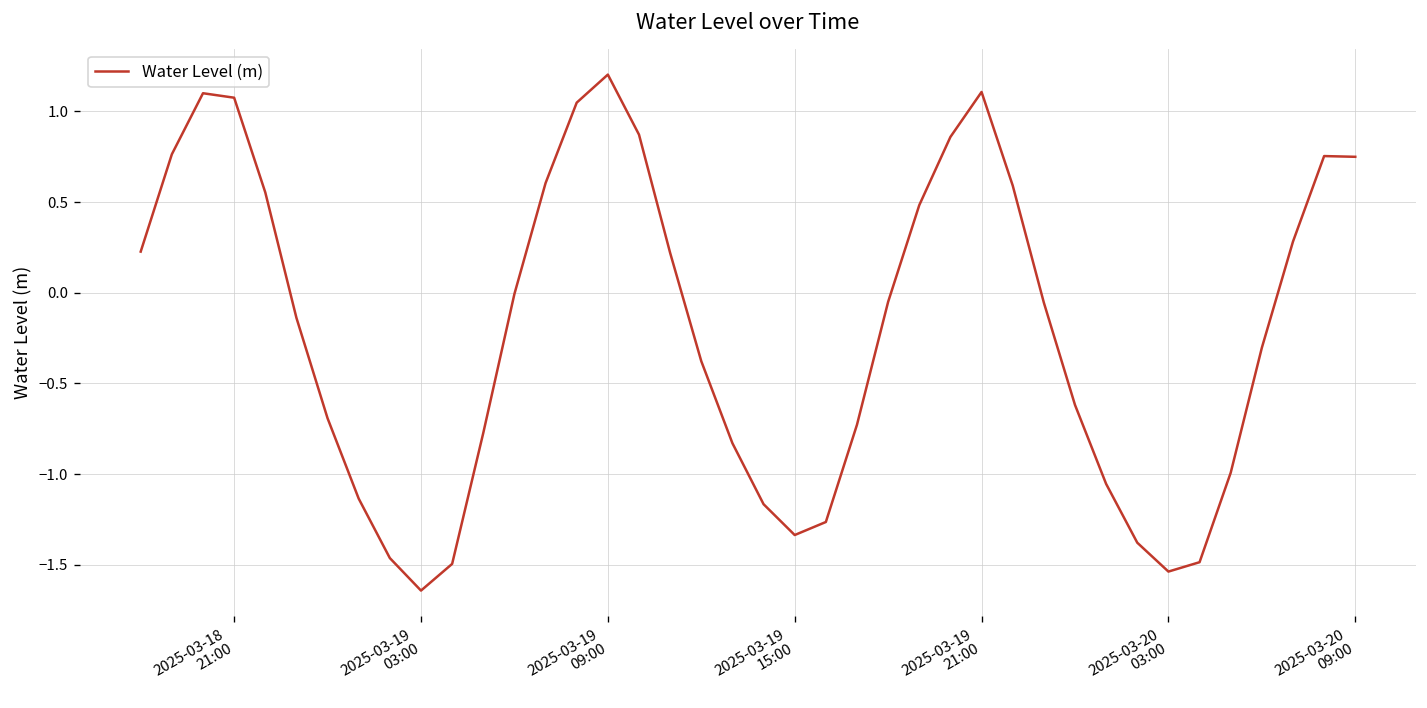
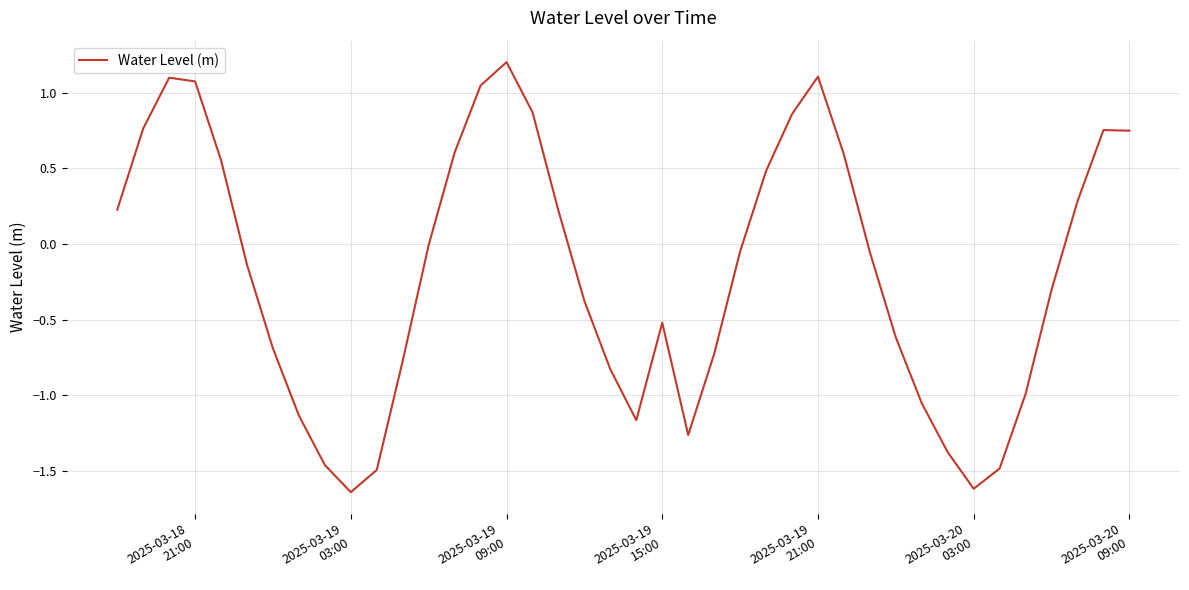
  {
    "2025-03-18 21:00": 1.08,
    "2025-03-19 03:00": -1.64,
    "2025-03-19 09:00": 1.20,
-   "2025-03-19 15:00": -1.34,
+   "2025-03-19 15:00": -0.52,
    "2025-03-19 21:00": 1.11,
-   "2025-03-20 03:00": -1.54,
+   "2025-03-20 03:00": -1.62,
    "2025-03-20 09:00": 0.75
  }
